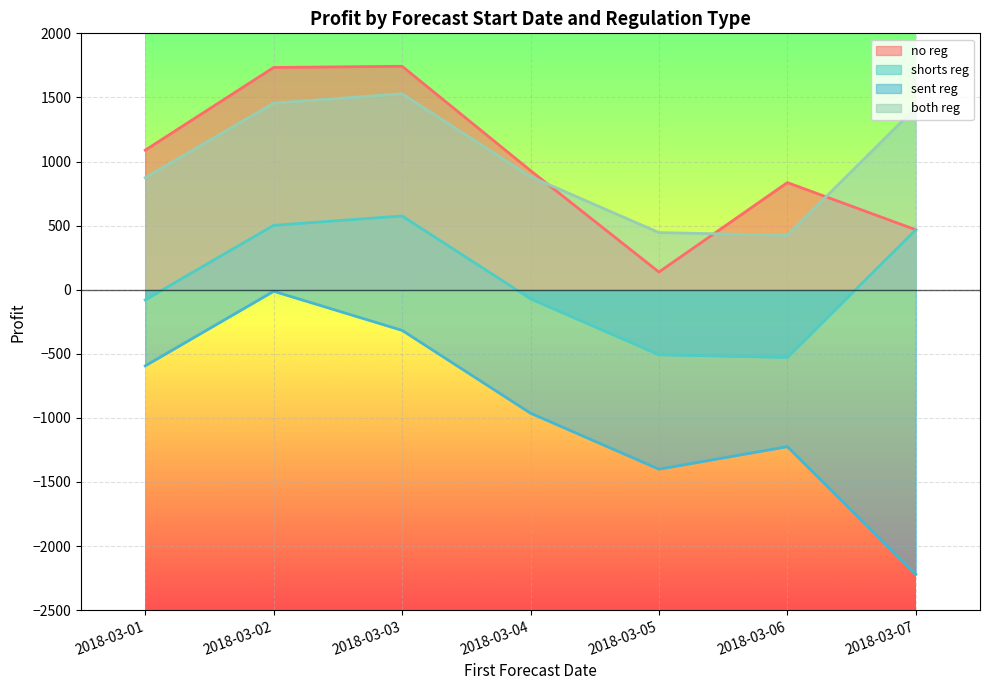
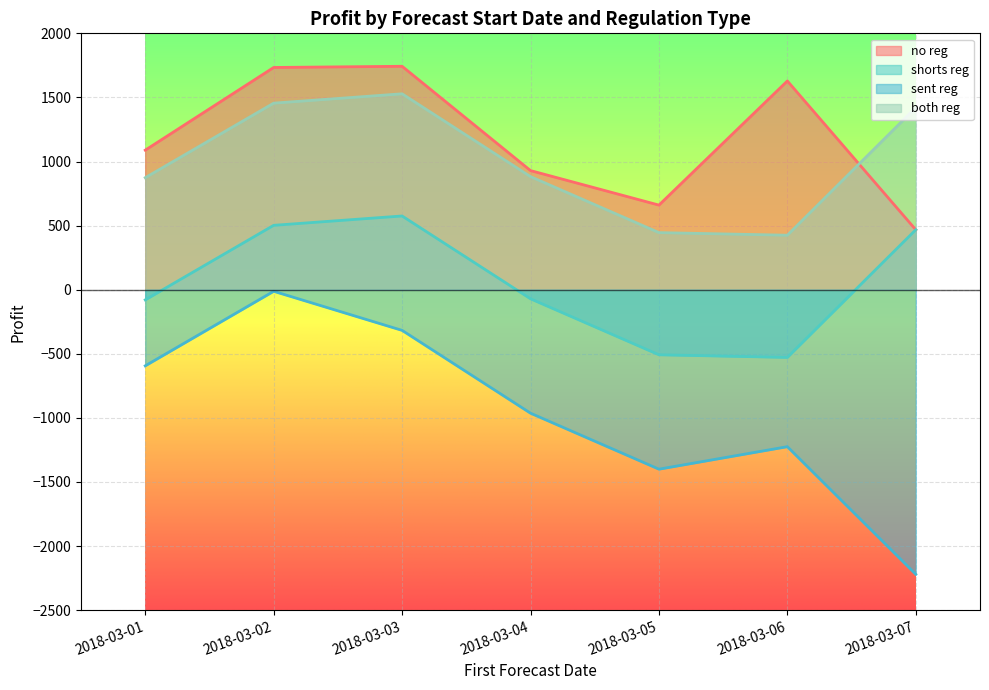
  {
    "no reg": {
      "2018-03-01": 1090,
      "2018-03-02": 1730,
      "2018-03-03": 1740,
      "2018-03-04": 930,
-     "2018-03-05": 140,
-     "2018-03-06": 840
+     "2018-03-05": 660,
+     "2018-03-06": 1630
    },
    "both reg": {
      "2018-03-01": 870,
      "2018-03-02": 1460,
      "2018-03-03": 1530,
      "2018-03-04": 880,
      "2018-03-05": 450,
      "2018-03-06": 430
    }
  }
